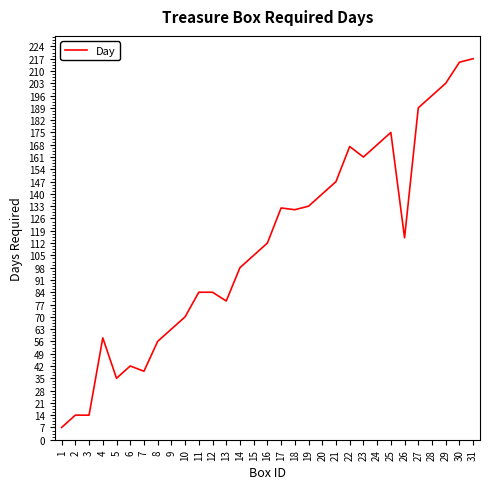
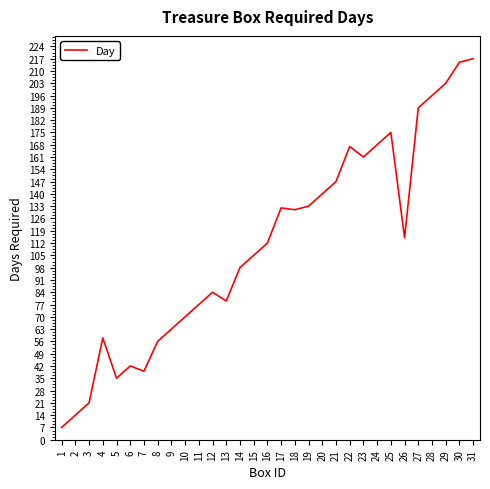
  {
    "1": 7,
    "2": 14,
-   "3": 14,
+   "3": 21,
    "4": 58,
    "5": 35,
    "6": 42,
    "7": 39,
    "8": 56,
    "9": 63,
    "10": 70,
-   "11": 84,
+   "11": 77,
    "12": 84,
    "13": 79,
    "14": 98,
    "15": 105,
    "16": 112,
    "17": 132,
    "18": 131,
    "19": 133,
    "20": 140,
    "21": 147,
    "22": 167,
    "23": 161,
    "24": 168,
    "25": 175,
    "26": 115,
    "27": 189,
    "28": 196,
    "29": 203,
    "30": 215,
    "31": 217
  }
